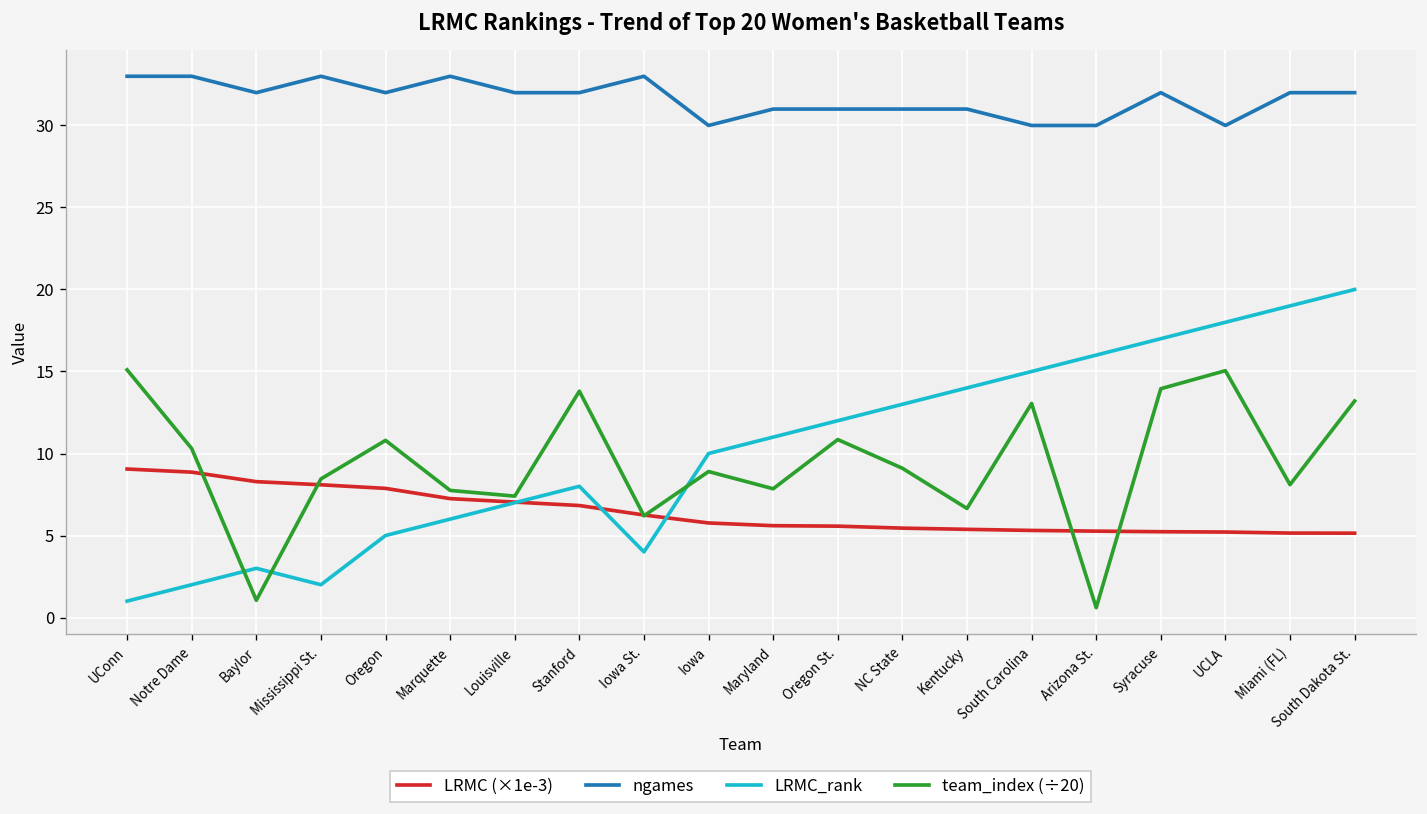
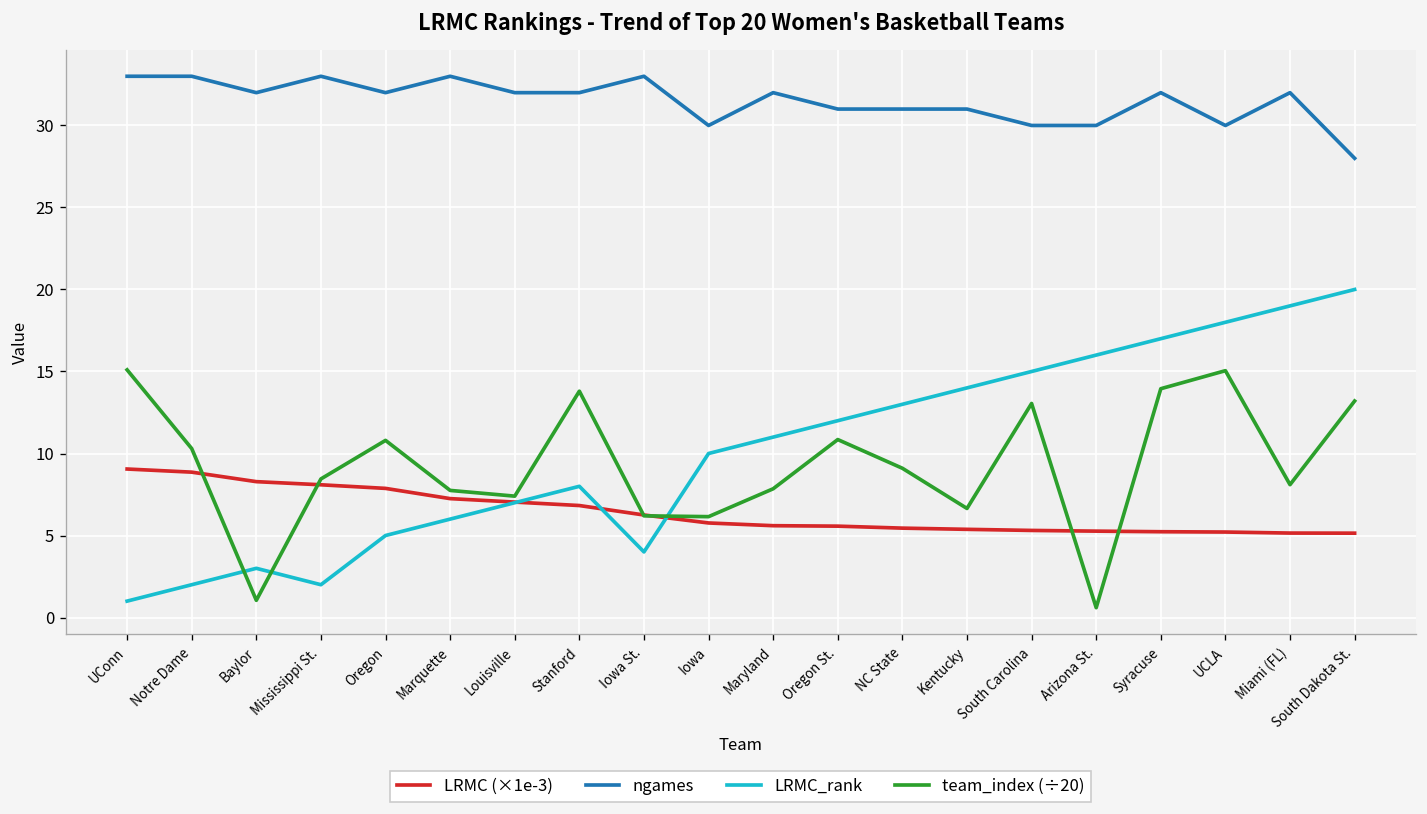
  {
    "LRMC (×1e-3)": {
      "UConn": 9.1,
      "Notre Dame": 8.9,
      "Baylor": 8.3,
      "Mississippi St.": 8.1,
      "Oregon": 7.9,
      "Marquette": 7.2,
      "Stanford": 6.8,
      "Iowa": 5.8,
      "Maryland": 5.6,
      "Oregon St.": 5.6,
      "NC State": 5.5,
      "Kentucky": 5.4,
      "South Carolina": 5.3,
      "Arizona St.": 5.3,
      "Syracuse": 5.2,
      "UCLA": 5.2,
      "Miami (FL)": 5.1,
      "South Dakota St.": 5.1
    },
    "ngames": {
      "UConn": 33,
      "Notre Dame": 33,
      "Baylor": 32,
      "Mississippi St.": 33,
      "Oregon": 32,
      "Marquette": 33,
      "Louisville": 32,
      "Stanford": 32,
      "Iowa St.": 33,
      "Iowa": 30,
-     "Maryland": 31,
+     "Maryland": 32,
      "Oregon St.": 31,
      "NC State": 31,
      "Kentucky": 31,
      "South Carolina": 30,
      "Arizona St.": 30,
      "Syracuse": 32,
      "UCLA": 30,
      "Miami (FL)": 32,
-     "South Dakota St.": 32
+     "South Dakota St.": 28
    },
    "LRMC_rank": {
      "UConn": 1.0,
      "Notre Dame": 2.0,
      "Baylor": 3.0,
      "Mississippi St.": 2.0,
      "Oregon": 5.0,
      "Marquette": 6.0,
      "Stanford": 8.0,
      "Iowa St.": 4.0,
      "Iowa": 10.0,
      "Maryland": 11.0,
      "Oregon St.": 12.0,
      "NC State": 13.0,
      "Kentucky": 14.0,
      "South Carolina": 15.0,
      "Arizona St.": 16.0,
      "Syracuse": 17.0,
      "UCLA": 18.0,
      "Miami (FL)": 19.0,
      "South Dakota St.": 20.0
    },
    "team_index (÷20)": {
      "UConn": 15.1,
      "Notre Dame": 10.3,
      "Baylor": 1.1,
      "Mississippi St.": 8.5,
      "Oregon": 10.8,
      "Marquette": 7.8,
      "Louisville": 7.4,
      "Stanford": 13.8,
-     "Iowa": 8.9,
+     "Iowa": 6.2,
      "Maryland": 7.9,
      "Oregon St.": 10.9,
      "NC State": 9.1,
      "Kentucky": 6.7,
      "South Carolina": 13.1,
      "Arizona St.": 0.6,
      "Syracuse": 14.0,
      "UCLA": 15.1,
      "Miami (FL)": 8.1,
      "South Dakota St.": 13.2
    }
  }
